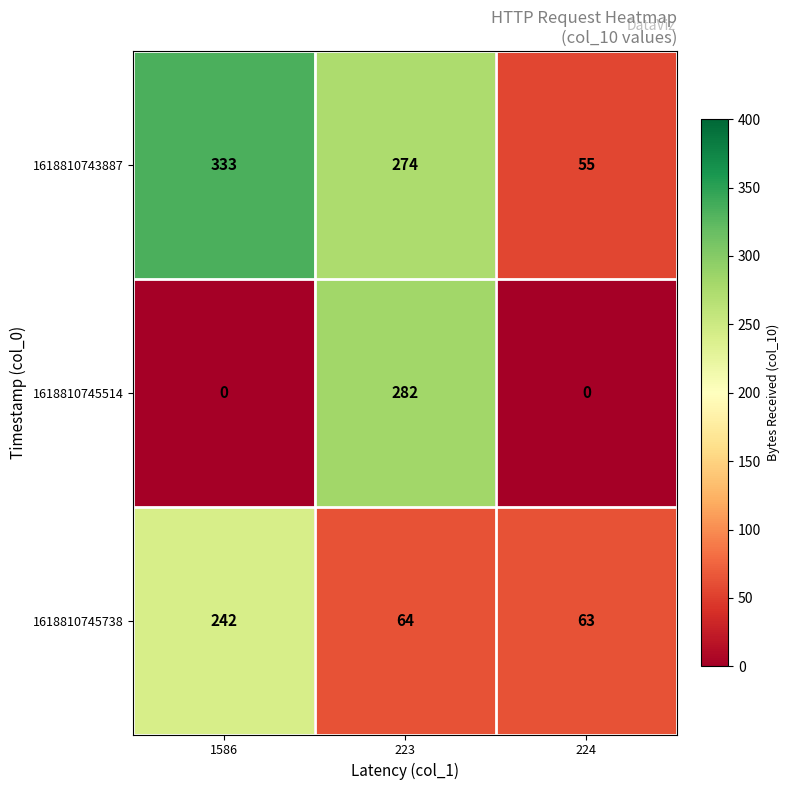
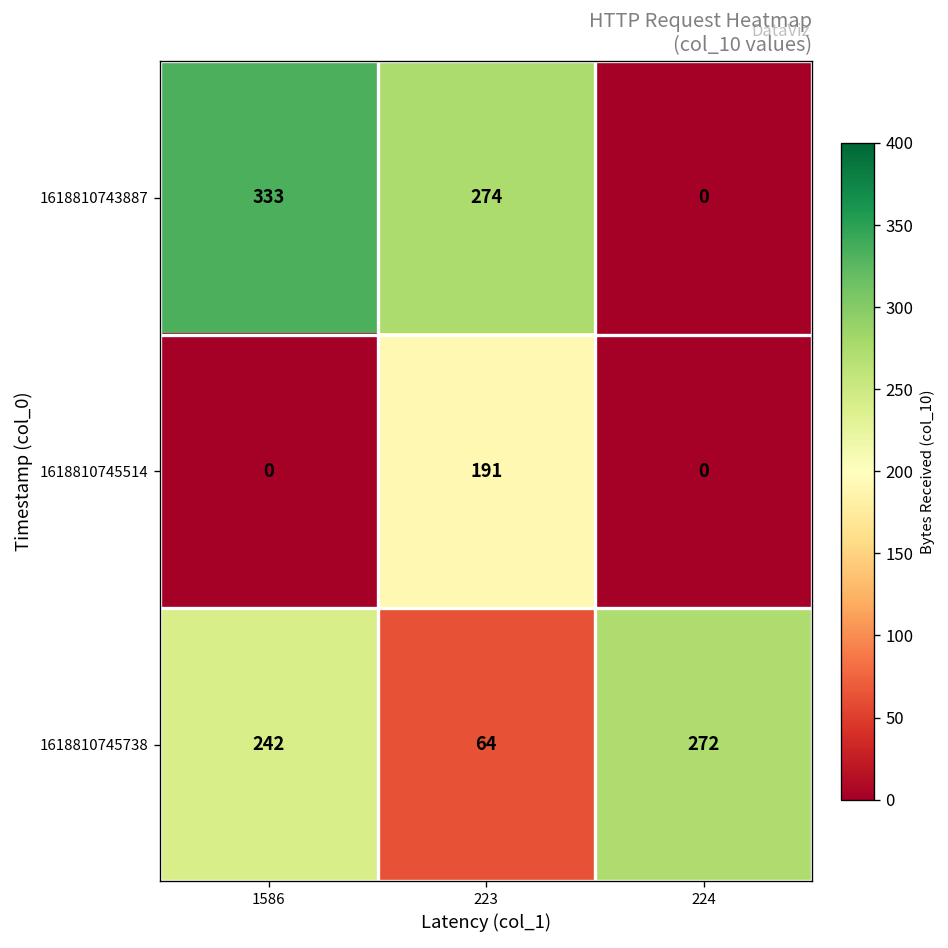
  {
    "1618810743887": {
      "1586": 333,
      "223": 274,
-     "224": 55
+     "224": 0
    },
    "1618810745514": {
      "1586": 0,
-     "223": 282,
+     "223": 191,
      "224": 0
    },
    "1618810745738": {
      "1586": 242,
      "223": 64,
-     "224": 63
+     "224": 272
    }
  }
